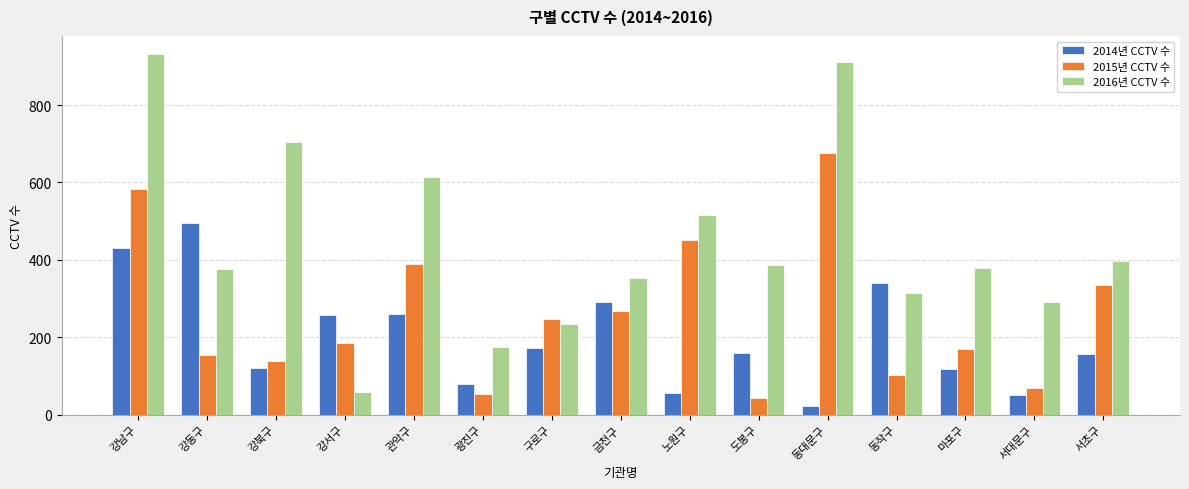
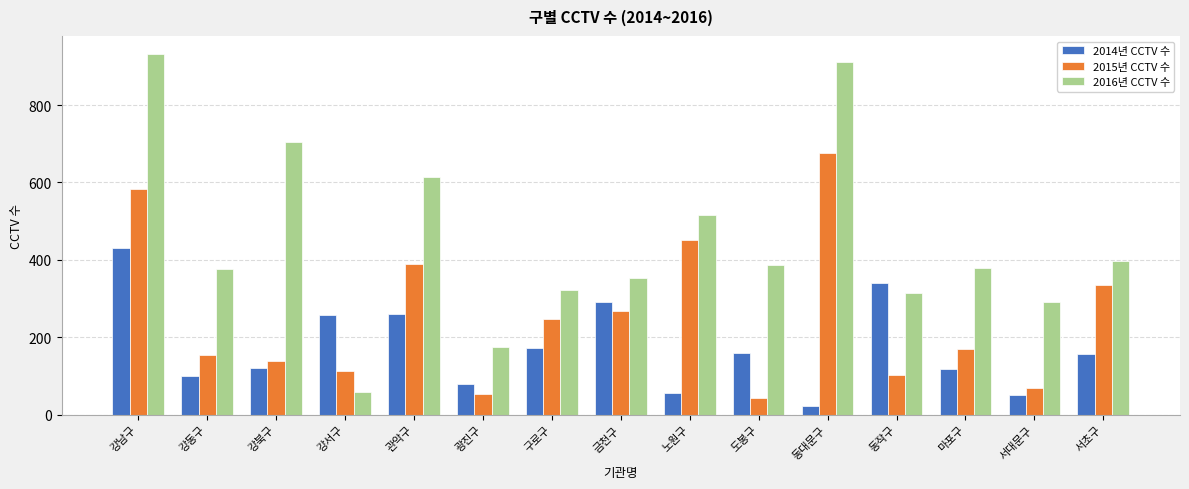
  {
    "2014년 CCTV 수": {
      "강남구": 430,
-     "강동구": 500,
+     "강동구": 100,
      "강북구": 120,
      "강서구": 260,
      "관악구": 260,
      "광진구": 80,
      "구로구": 170,
      "금천구": 290,
      "노원구": 60,
      "도봉구": 160,
      "동대문구": 20,
      "동작구": 340,
      "마포구": 120,
      "서대문구": 50,
      "서초구": 160
    },
    "2015년 CCTV 수": {
      "강남구": 580,
      "강동구": 160,
      "강북구": 140,
-     "강서구": 180,
+     "강서구": 110,
      "관악구": 390,
      "광진구": 50,
      "구로구": 250,
      "금천구": 270,
      "노원구": 450,
      "도봉구": 40,
      "동대문구": 680,
      "동작구": 100,
      "마포구": 170,
      "서대문구": 70,
      "서초구": 340
    },
    "2016년 CCTV 수": {
      "강남구": 930,
      "강동구": 380,
      "강북구": 710,
      "강서구": 60,
      "관악구": 610,
      "광진구": 170,
-     "구로구": 240,
+     "구로구": 320,
      "금천구": 350,
      "노원구": 520,
      "도봉구": 390,
      "동대문구": 910,
      "동작구": 310,
      "마포구": 380,
      "서대문구": 290,
      "서초구": 400
    }
  }
